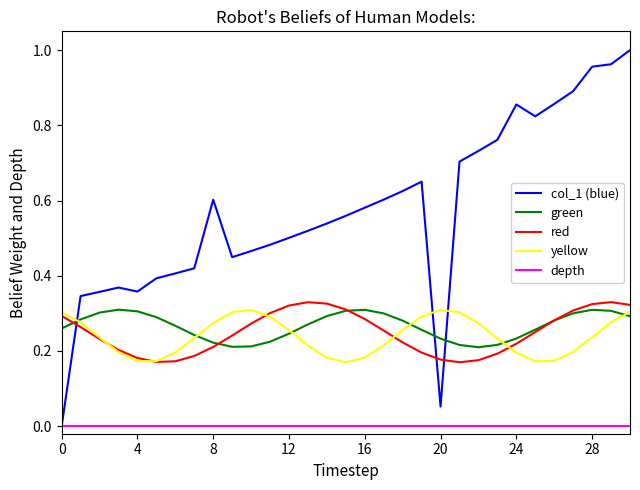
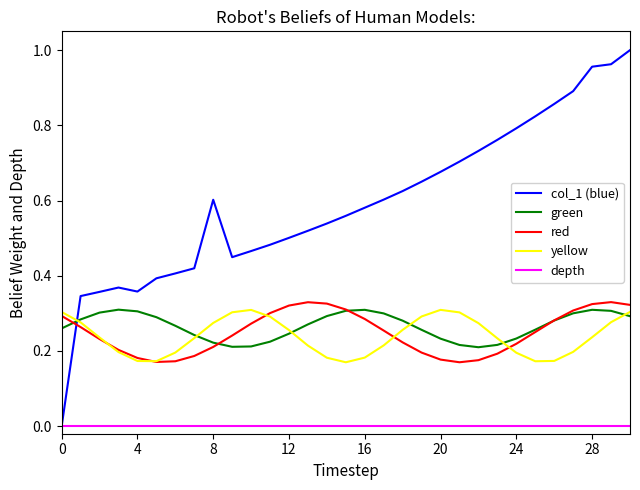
  {
    "col_1 (blue)": {
      "4": 0.36,
      "8": 0.60,
      "12": 0.50,
      "16": 0.58,
-     "20": 0.05,
-     "24": 0.86,
+     "20": 0.68,
+     "24": 0.79,
      "28": 0.96
    },
    "green": {
      "0": 0.26,
      "4": 0.31,
      "8": 0.22,
      "12": 0.25,
      "16": 0.31,
      "20": 0.23,
      "24": 0.23,
      "28": 0.31
    },
    "red": {
      "0": 0.29,
      "4": 0.18,
      "8": 0.21,
      "12": 0.32,
      "16": 0.29,
      "20": 0.18,
      "24": 0.22,
      "28": 0.32
    },
    "yellow": {
      "0": 0.30,
      "4": 0.17,
      "8": 0.27,
      "12": 0.26,
      "16": 0.18,
      "20": 0.31,
      "24": 0.20,
      "28": 0.24
    },
    "depth": {
      "4": 0.00,
      "8": 0.00,
      "12": 0.00,
      "16": 0.00,
      "20": 0.00,
      "24": 0.00,
      "28": 0.00
    }
  }
